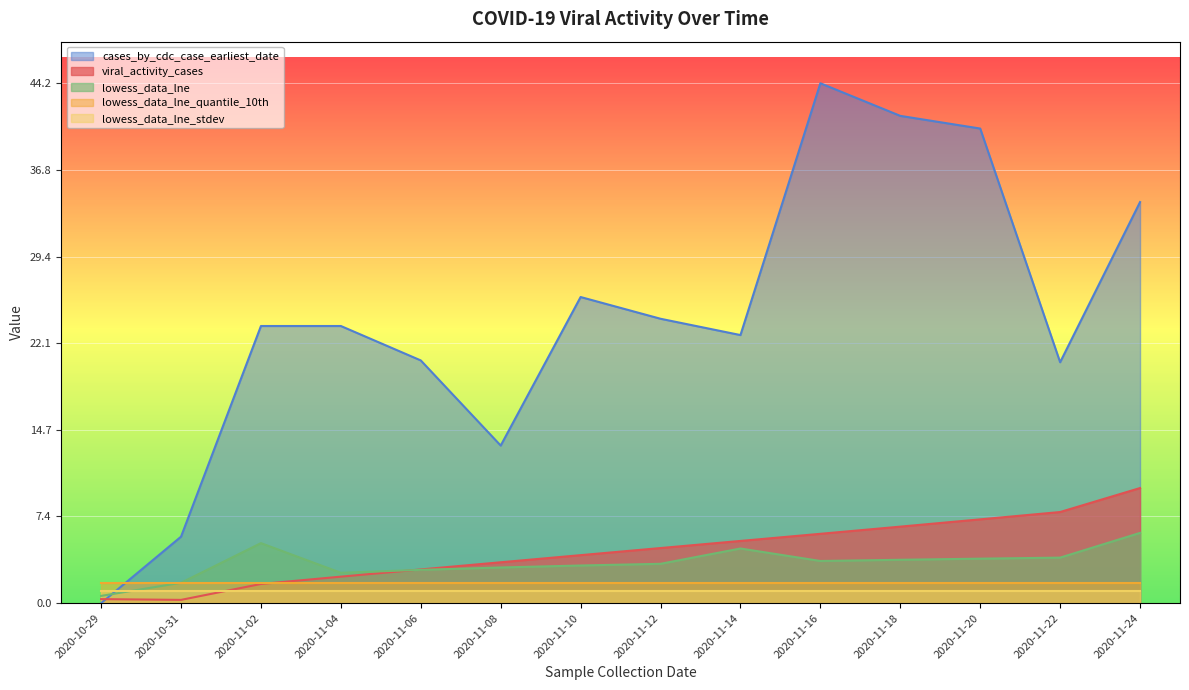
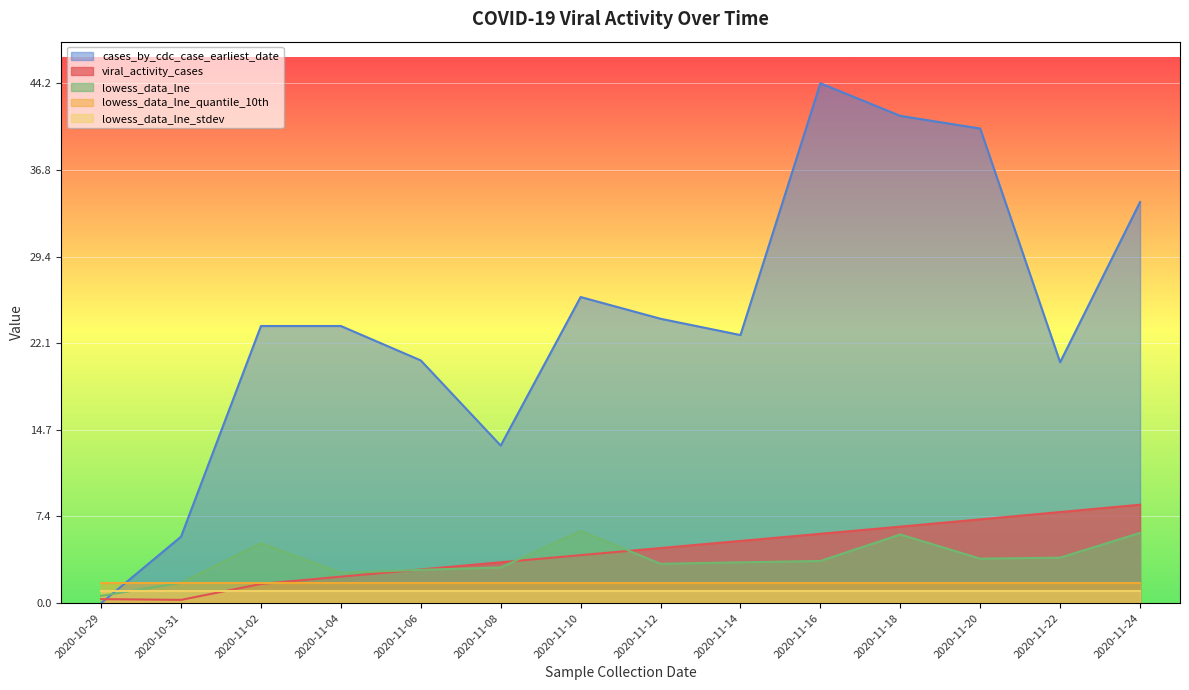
  {
    "cases_by_cdc_case_earliest_date": {
      "2020-10-29": 0.0,
      "2020-10-31": 5.6,
      "2020-11-02": 23.5,
      "2020-11-04": 23.5,
      "2020-11-06": 20.6,
      "2020-11-08": 13.4,
      "2020-11-10": 26.0,
      "2020-11-12": 24.2,
      "2020-11-14": 22.8,
      "2020-11-16": 44.2,
      "2020-11-18": 41.4,
      "2020-11-20": 40.3,
      "2020-11-22": 20.5,
      "2020-11-24": 34.1
    },
    "viral_activity_cases": {
      "2020-10-29": 0.3,
      "2020-10-31": 0.3,
      "2020-11-04": 2.3,
      "2020-11-08": 3.5,
      "2020-11-10": 4.1,
      "2020-11-12": 4.7,
      "2020-11-14": 5.3,
      "2020-11-16": 5.9,
      "2020-11-18": 6.5,
      "2020-11-20": 7.1,
      "2020-11-22": 7.7,
-     "2020-11-24": 9.8
+     "2020-11-24": 8.4
    },
    "lowess_data_lne": {
      "2020-10-29": 0.6,
      "2020-11-02": 5.1,
      "2020-11-04": 2.6,
      "2020-11-08": 3.0,
-     "2020-11-10": 3.2,
+     "2020-11-10": 6.1,
      "2020-11-12": 3.3,
-     "2020-11-14": 4.6,
+     "2020-11-14": 3.5,
      "2020-11-16": 3.6,
-     "2020-11-18": 3.7,
+     "2020-11-18": 5.8,
      "2020-11-20": 3.8,
      "2020-11-22": 3.9,
      "2020-11-24": 6.0
    }
  }
